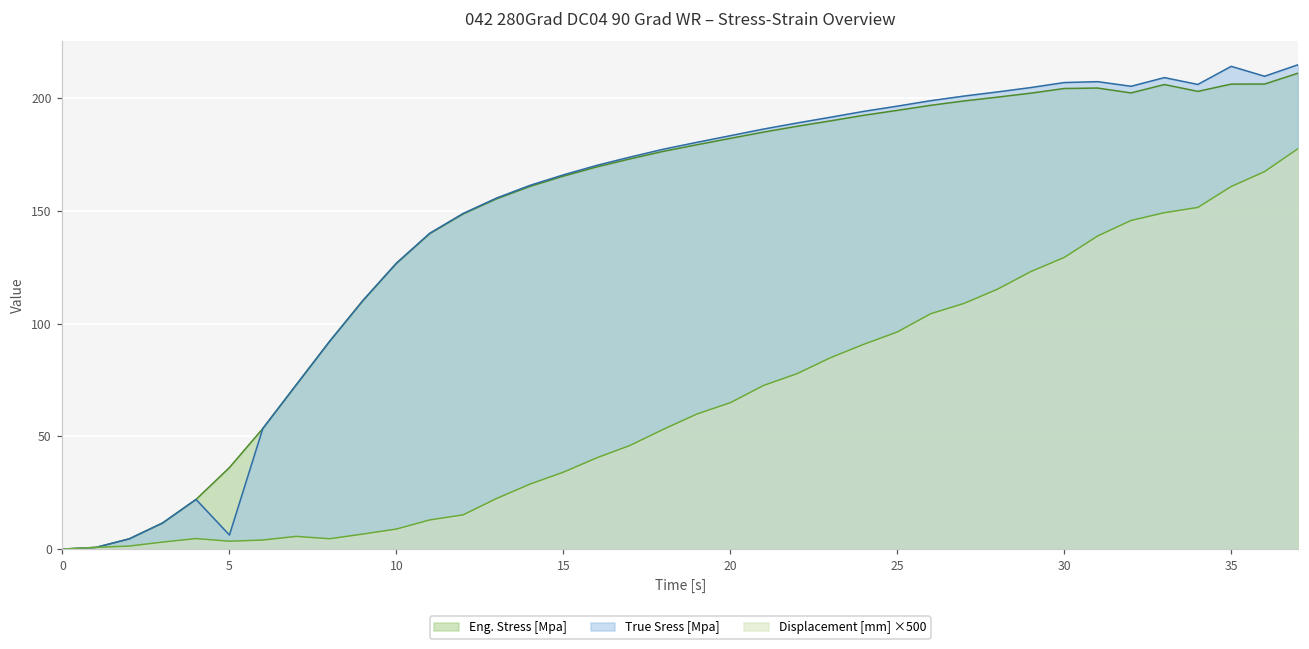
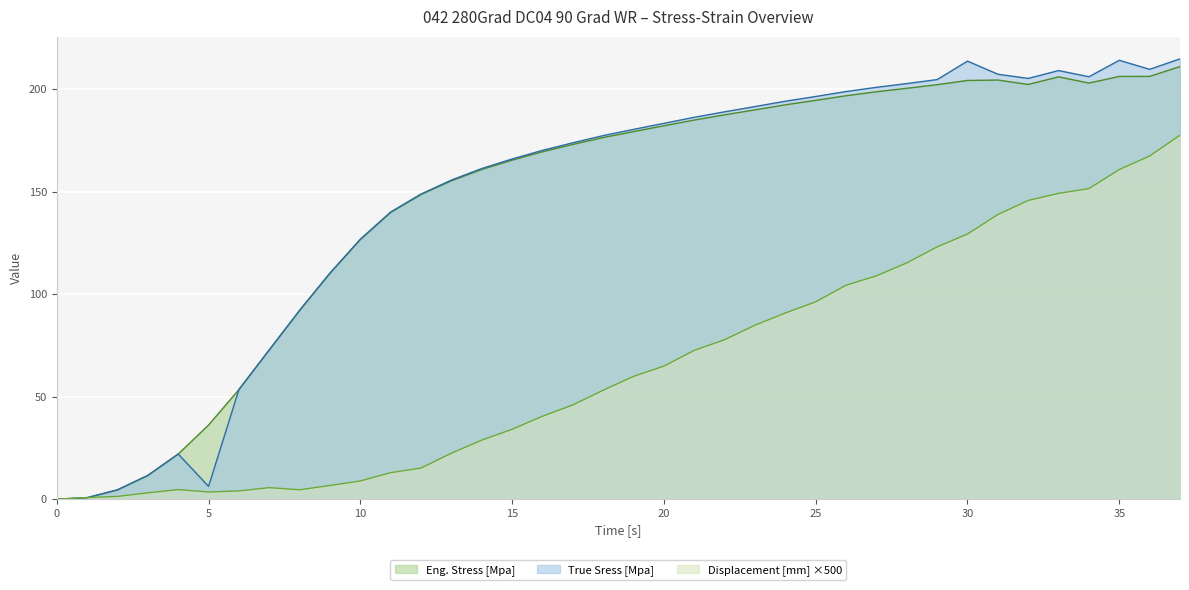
  {
    "True Sress [Mpa]": {
      "5": 6,
      "25": 196,
-     "30": 207,
+     "30": 214,
      "35": 214
    }
  }
